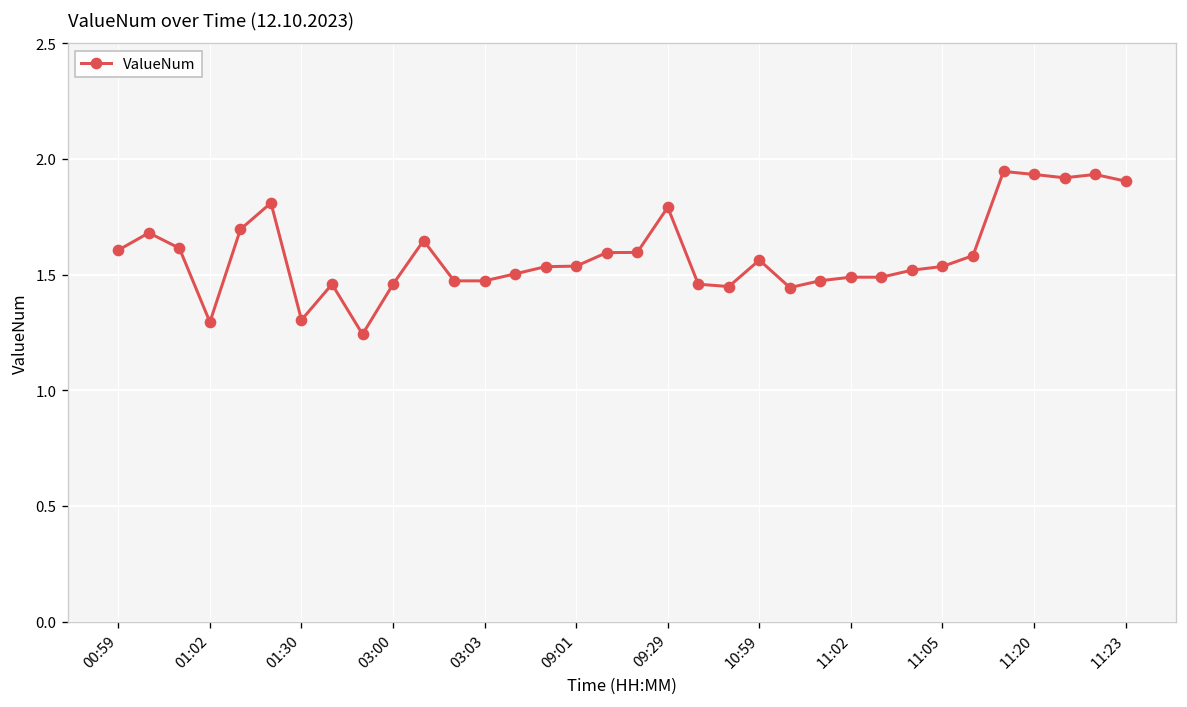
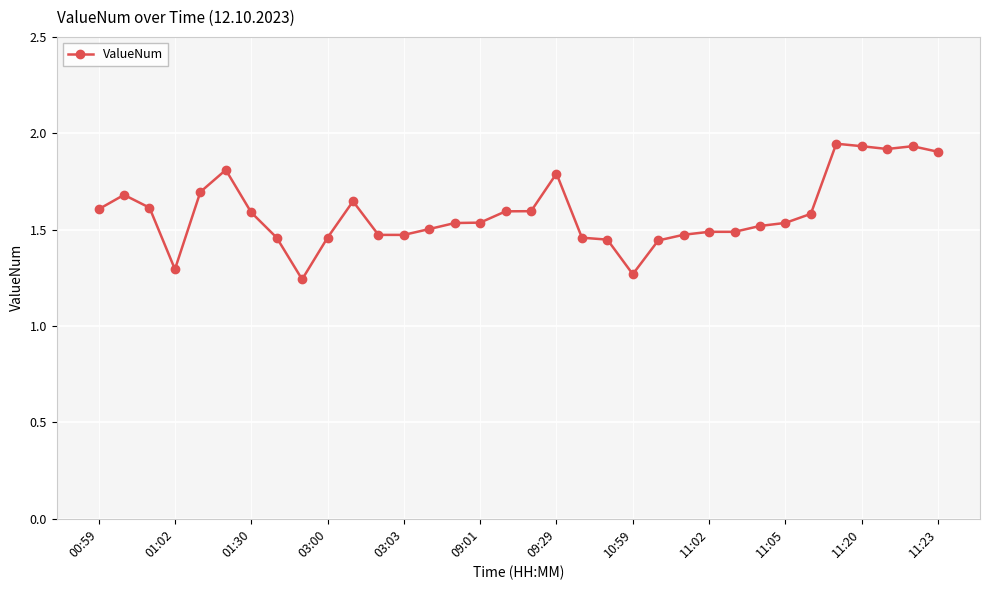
  {
    "00:59": 1.61,
    "01:02": 1.29,
-   "01:30": 1.30,
+   "01:30": 1.59,
    "03:00": 1.46,
    "03:03": 1.47,
    "09:01": 1.54,
    "09:29": 1.79,
-   "10:59": 1.56,
+   "10:59": 1.27,
    "11:02": 1.49,
    "11:05": 1.54,
    "11:20": 1.93,
    "11:23": 1.90
  }
